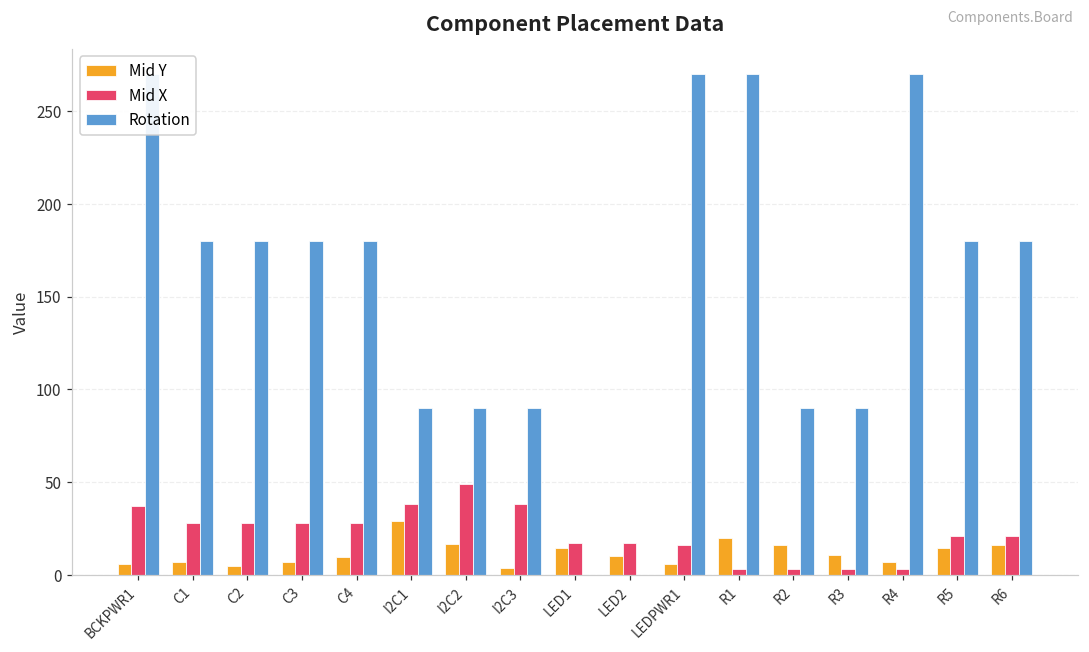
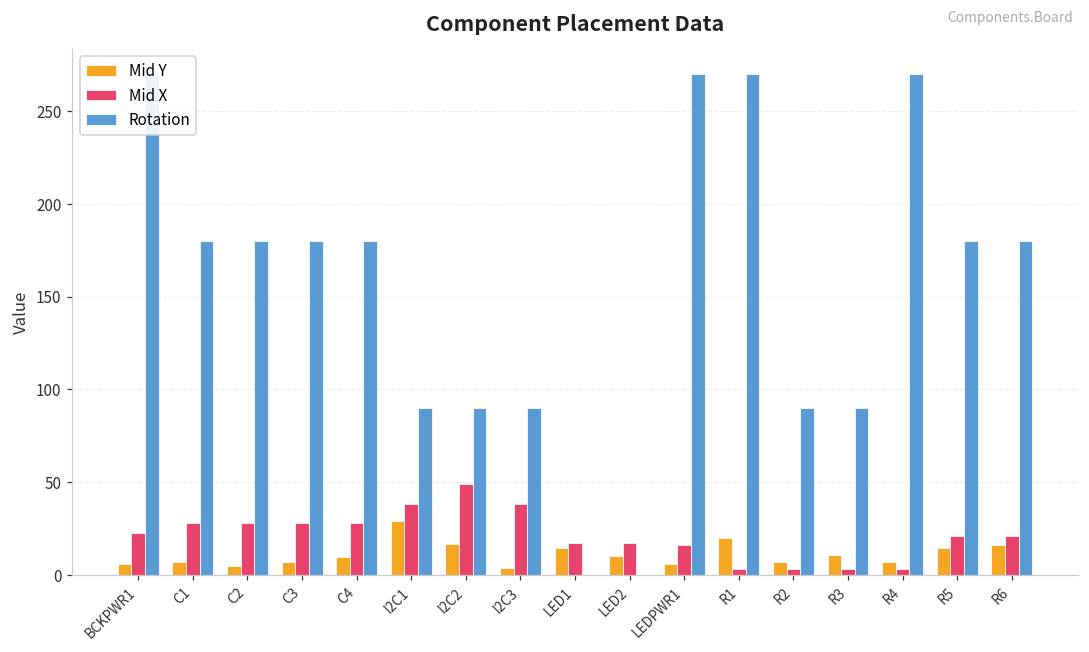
  {
    "Mid Y": {
      "BCKPWR1": 6,
      "C1": 7,
      "C2": 5,
      "C3": 7,
      "C4": 10,
      "I2C1": 29,
      "I2C2": 17,
      "I2C3": 4,
      "LED1": 14,
      "LED2": 10,
      "LEDPWR1": 6,
      "R1": 20,
-     "R2": 16,
+     "R2": 7,
      "R3": 11,
      "R4": 7,
      "R5": 14,
      "R6": 16
    },
    "Mid X": {
-     "BCKPWR1": 37,
+     "BCKPWR1": 23,
      "C1": 28,
      "C2": 28,
      "C3": 28,
      "C4": 28,
      "I2C1": 38,
      "I2C2": 49,
      "I2C3": 38,
      "LED1": 17,
      "LED2": 17,
      "LEDPWR1": 16,
      "R1": 3,
      "R2": 3,
      "R3": 3,
      "R4": 3,
      "R5": 21,
      "R6": 21
    },
    "Rotation": {
      "C1": 180,
      "C2": 180,
      "C3": 180,
      "C4": 180,
      "I2C1": 90,
      "I2C2": 90,
      "I2C3": 90,
      "LED1": 0,
      "LED2": 0,
      "LEDPWR1": 270,
      "R1": 270,
      "R2": 90,
      "R3": 90,
      "R4": 270,
      "R5": 180,
      "R6": 180
    }
  }
